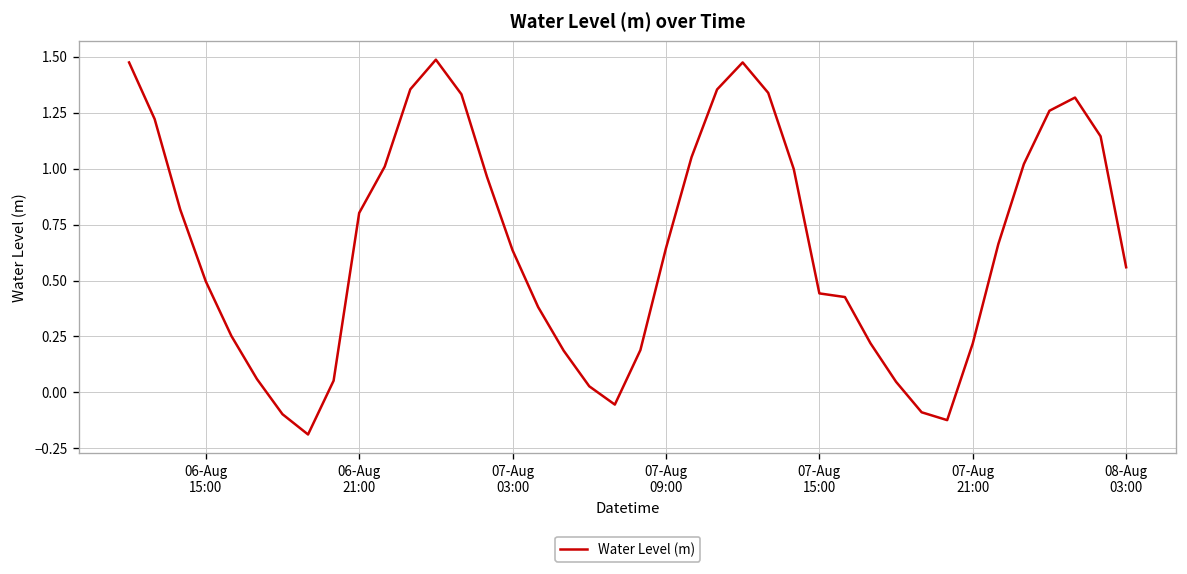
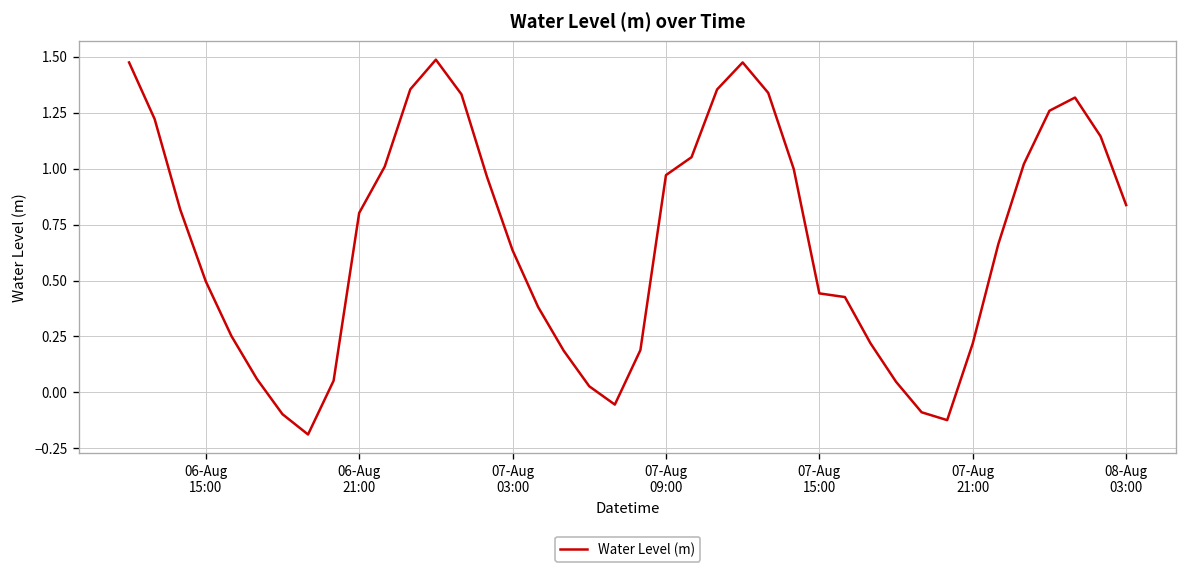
  {
    "06-Aug 15:00": 0.50,
    "06-Aug 21:00": 0.80,
    "07-Aug 03:00": 0.64,
-   "07-Aug 09:00": 0.64,
+   "07-Aug 09:00": 0.97,
    "07-Aug 15:00": 0.44,
    "07-Aug 21:00": 0.22,
-   "08-Aug 03:00": 0.56
+   "08-Aug 03:00": 0.84
  }
